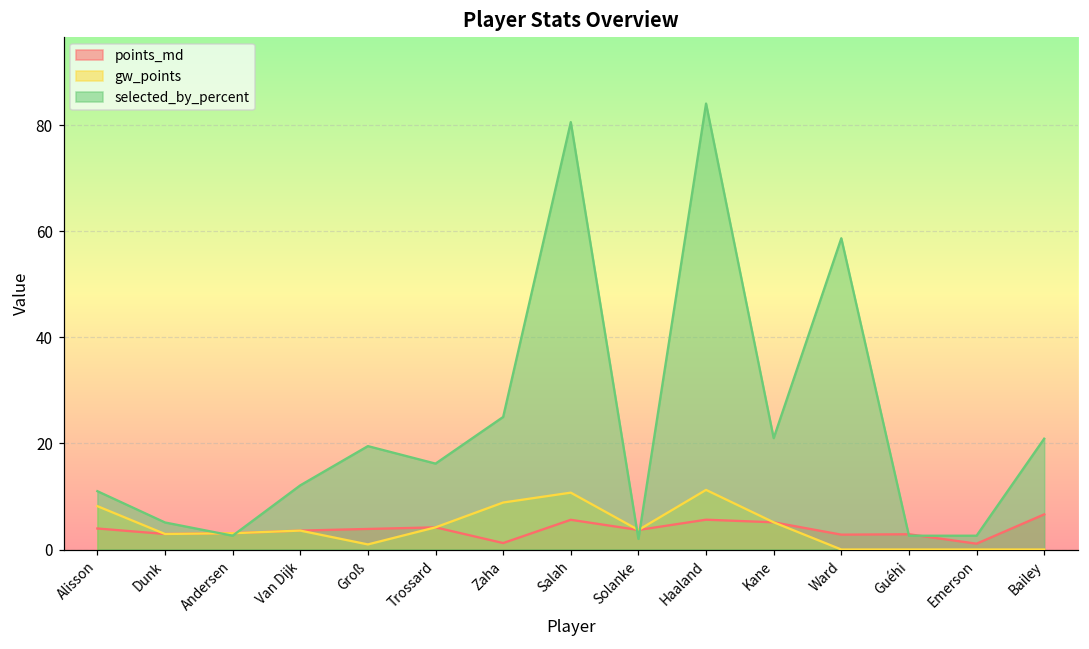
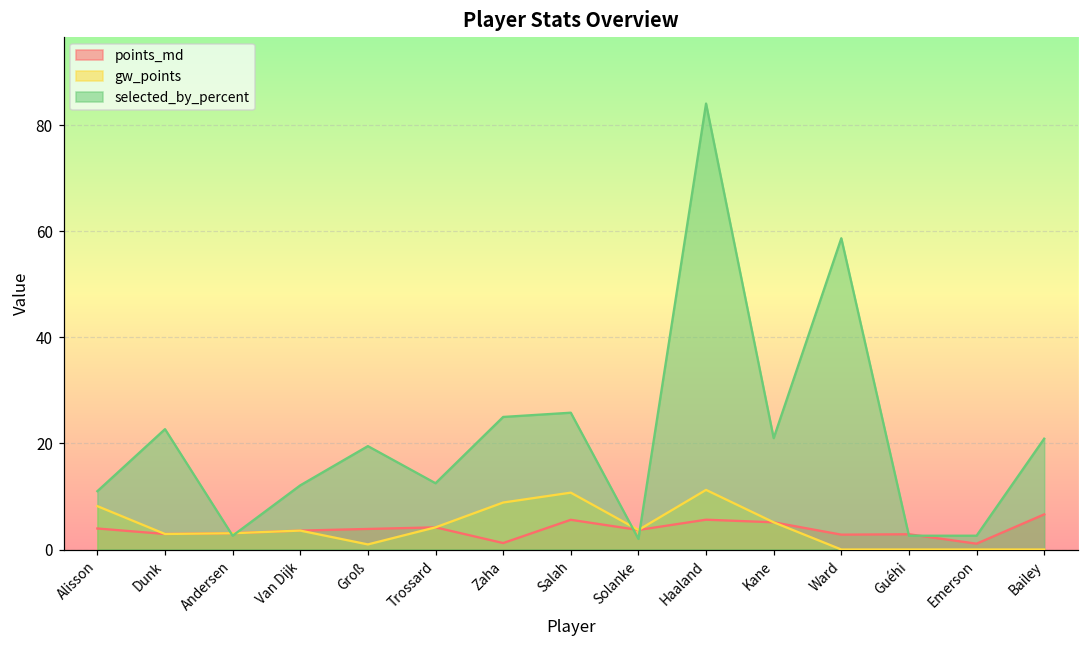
  {
    "points_md": {
      "Alisson": 4,
      "Groß": 4,
      "Zaha": 1,
      "Salah": 6,
      "Haaland": 6,
      "Ward": 3,
      "Emerson": 1,
      "Bailey": 7
    },
    "gw_points": {
      "Alisson": 8,
      "Groß": 1,
      "Zaha": 9,
      "Salah": 11,
      "Haaland": 11,
      "Ward": 0,
      "Guéhi": 0,
      "Emerson": 0,
      "Bailey": 0
    },
    "selected_by_percent": {
      "Alisson": 11,
-     "Dunk": 5,
+     "Dunk": 23,
      "Van Dijk": 12,
      "Groß": 20,
-     "Trossard": 16,
+     "Trossard": 13,
      "Zaha": 25,
-     "Salah": 81,
+     "Salah": 26,
      "Solanke": 2,
      "Haaland": 84,
      "Kane": 21,
      "Ward": 59,
      "Emerson": 3,
      "Bailey": 21
    }
  }
